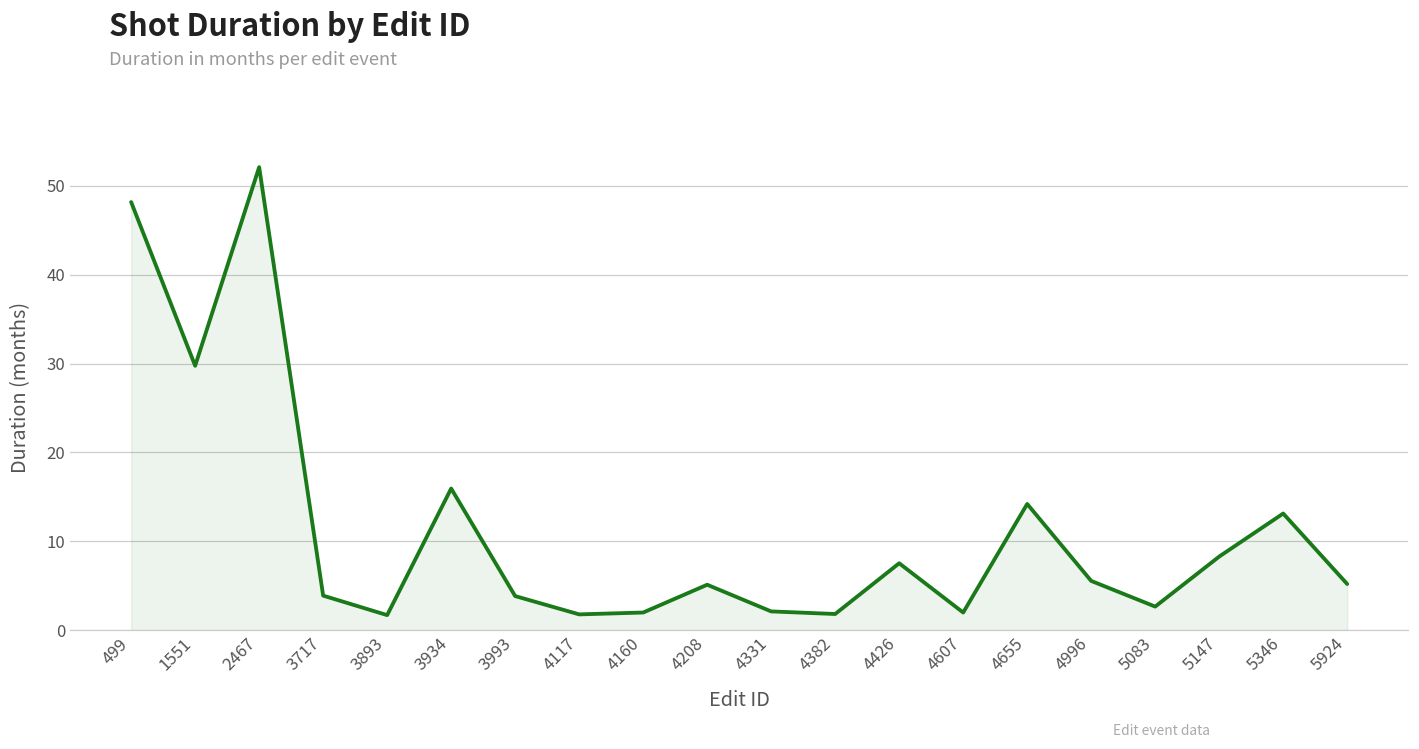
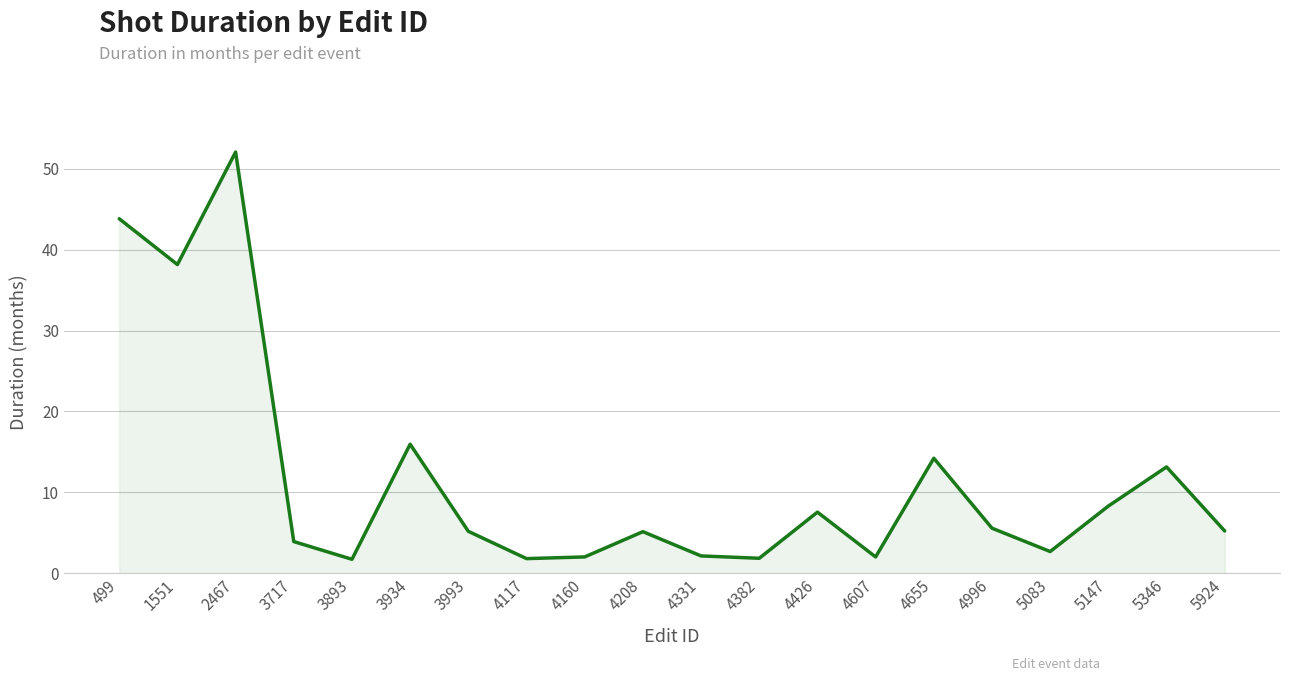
  {
-   "499": 48,
-   "1551": 30,
+   "499": 44,
+   "1551": 38,
    "2467": 52,
    "3717": 4,
    "3893": 2,
    "3934": 16,
-   "3993": 4,
+   "3993": 5,
    "4117": 2,
    "4160": 2,
    "4208": 5,
    "4331": 2,
    "4382": 2,
    "4426": 8,
    "4607": 2,
    "4655": 14,
    "4996": 6,
    "5083": 3,
    "5147": 8,
    "5346": 13,
    "5924": 5
  }
